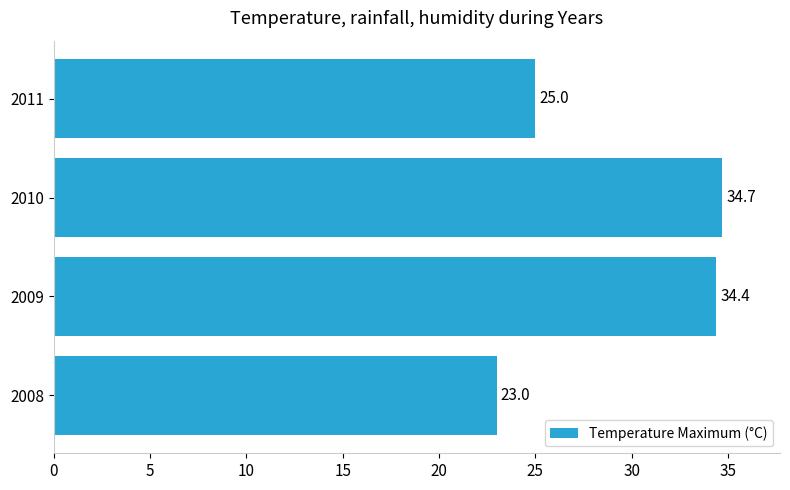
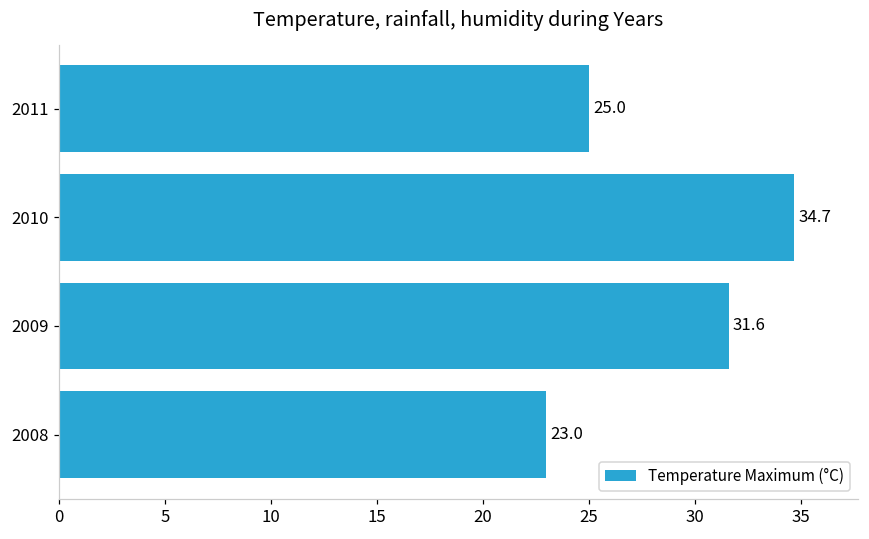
  {
    "2011": 25.0,
    "2010": 34.7,
-   "2009": 34.4,
+   "2009": 31.6,
    "2008": 23.0
  }
